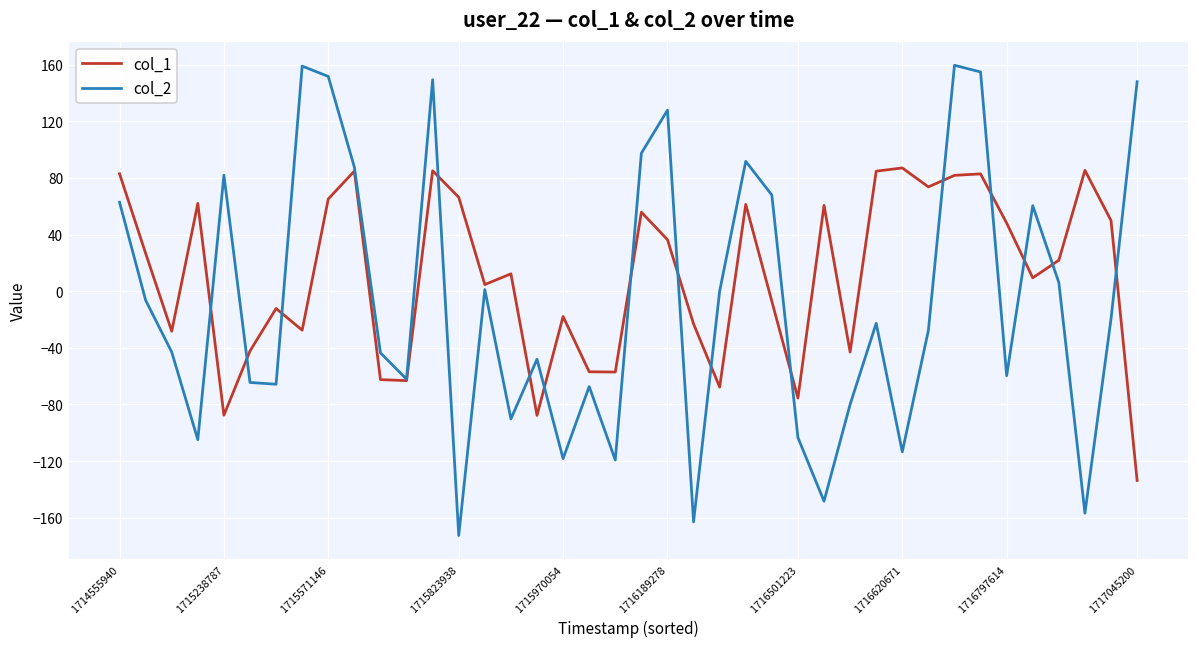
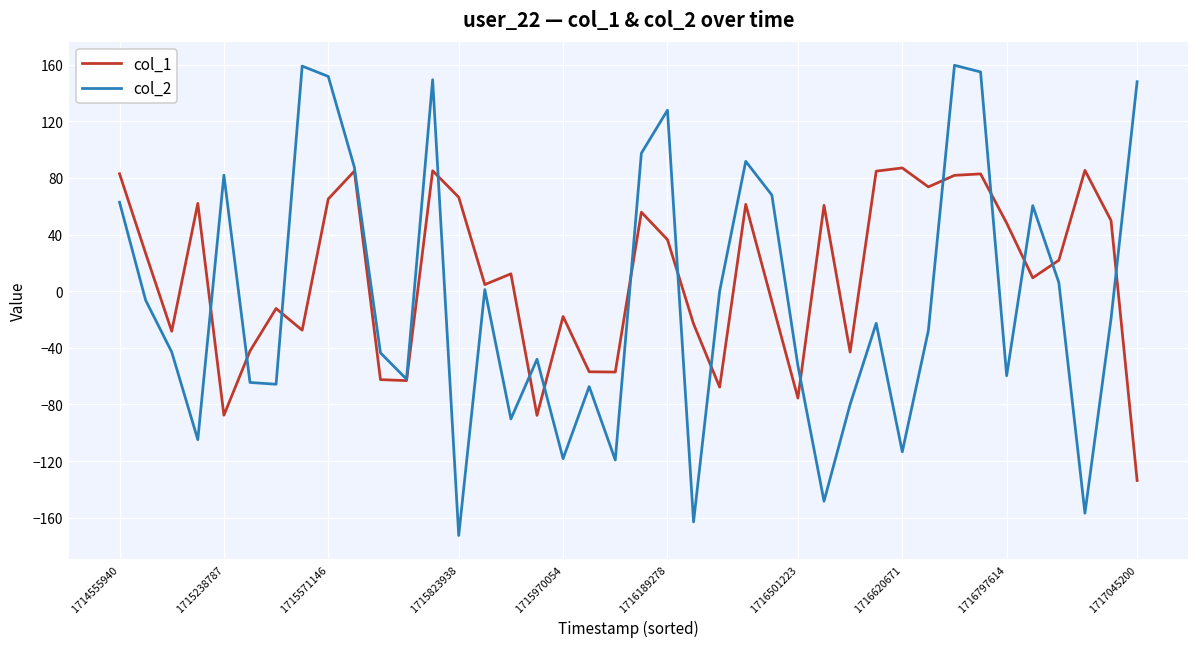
  {
    "col_1": {
      "1714555940": 83,
      "1715238787": -88,
      "1715571146": 65,
      "1715823938": 66,
      "1715970054": -18,
      "1716189278": 36,
      "1716501223": -76,
      "1716620671": 87,
      "1716797614": 48,
      "1717045200": -134
    },
    "col_2": {
      "1714555940": 63,
      "1715238787": 82,
      "1715571146": 152,
      "1715823938": -173,
      "1715970054": -118,
      "1716189278": 128,
-     "1716501223": -103,
+     "1716501223": -53,
      "1716620671": -113,
      "1716797614": -60,
      "1717045200": 148
    }
  }
